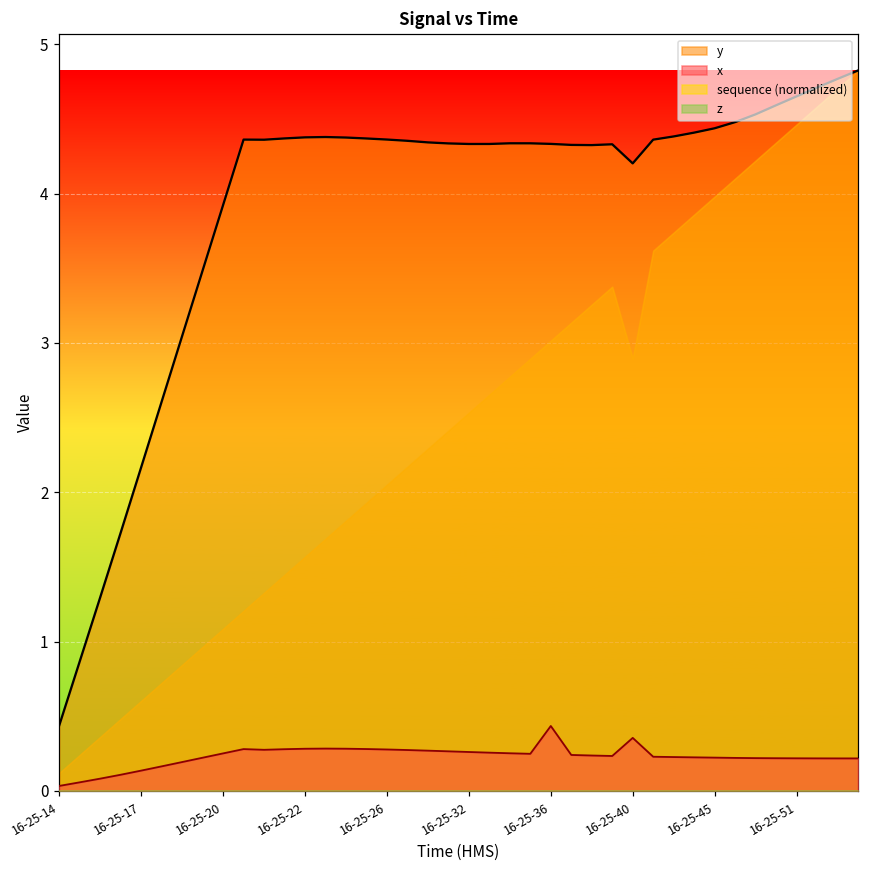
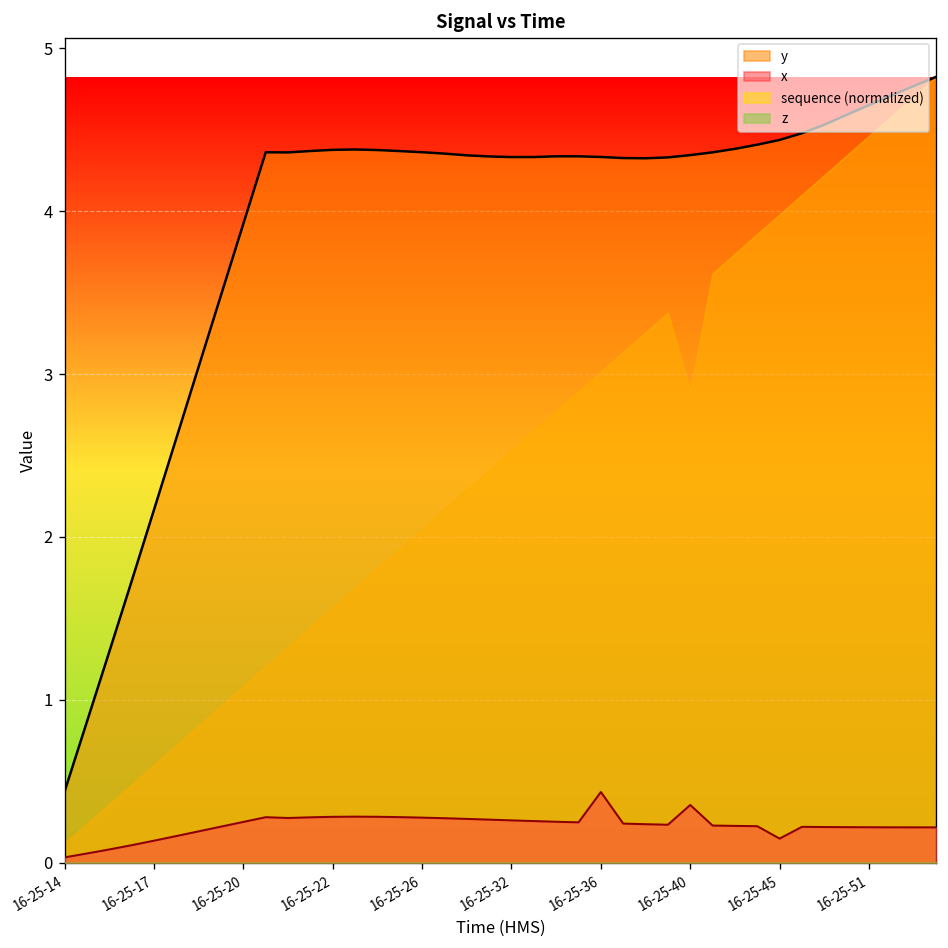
  {
    "y": {
      "16-25-14": 0.44,
      "16-25-26": 4.36,
      "16-25-32": 4.33,
      "16-25-36": 4.33,
-     "16-25-40": 4.20,
+     "16-25-40": 4.34,
      "16-25-45": 4.44
    },
    "x": {
      "16-25-14": 0.03,
      "16-25-26": 0.28,
      "16-25-32": 0.26,
      "16-25-36": 0.43,
      "16-25-40": 0.35,
-     "16-25-45": 0.22,
+     "16-25-45": 0.15,
      "16-25-51": 0.22
    },
    "sequence (normalized)": {
      "16-25-14": 0.12,
      "16-25-26": 2.05,
      "16-25-32": 2.53,
      "16-25-36": 3.01,
      "16-25-40": 2.89,
      "16-25-45": 3.98,
      "16-25-51": 4.46
    },
    "z": {
      "16-25-14": 0.00,
      "16-25-26": 0.00,
      "16-25-32": 0.00,
      "16-25-36": 0.00,
      "16-25-40": 0.00,
      "16-25-45": 0.00,
      "16-25-51": 0.00
    }
  }
